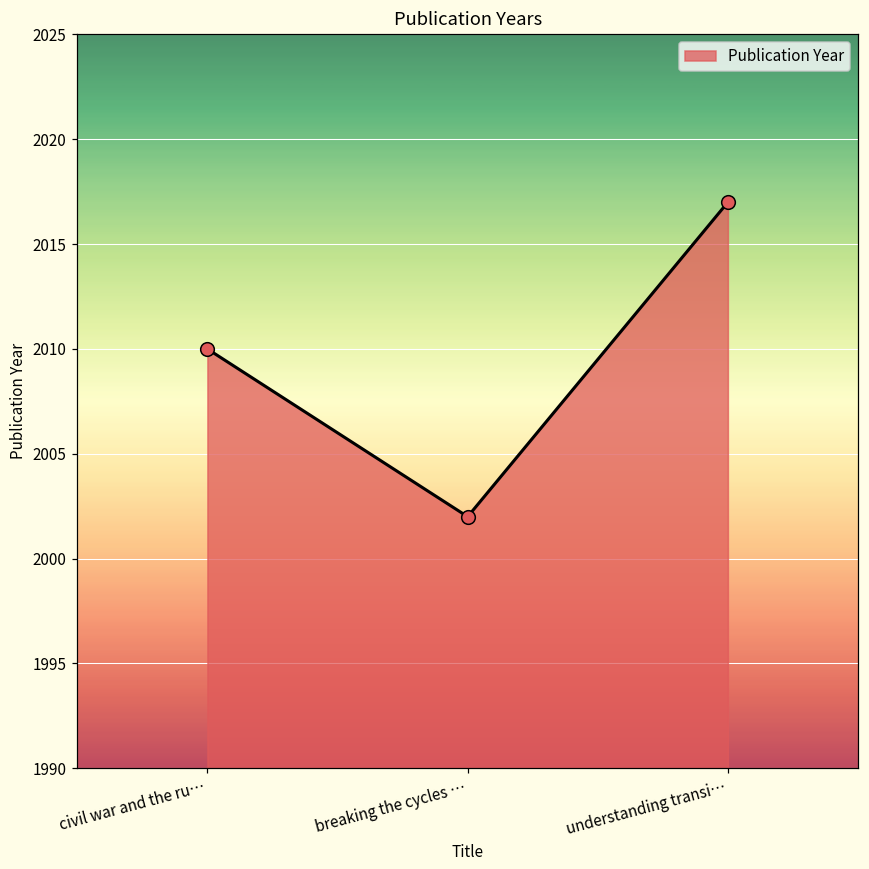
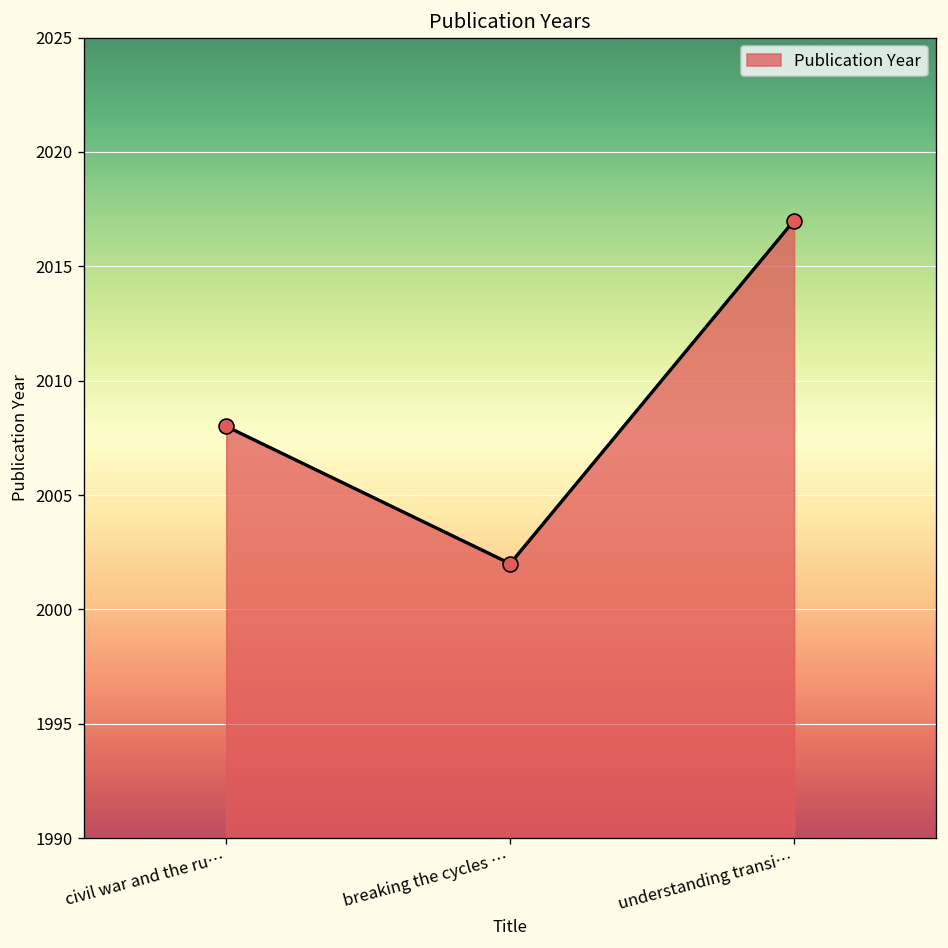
  {
-   "civil war and the ru…": 2010,
+   "civil war and the ru…": 2008,
    "breaking the cycles …": 2002,
    "understanding transi…": 2017
  }
